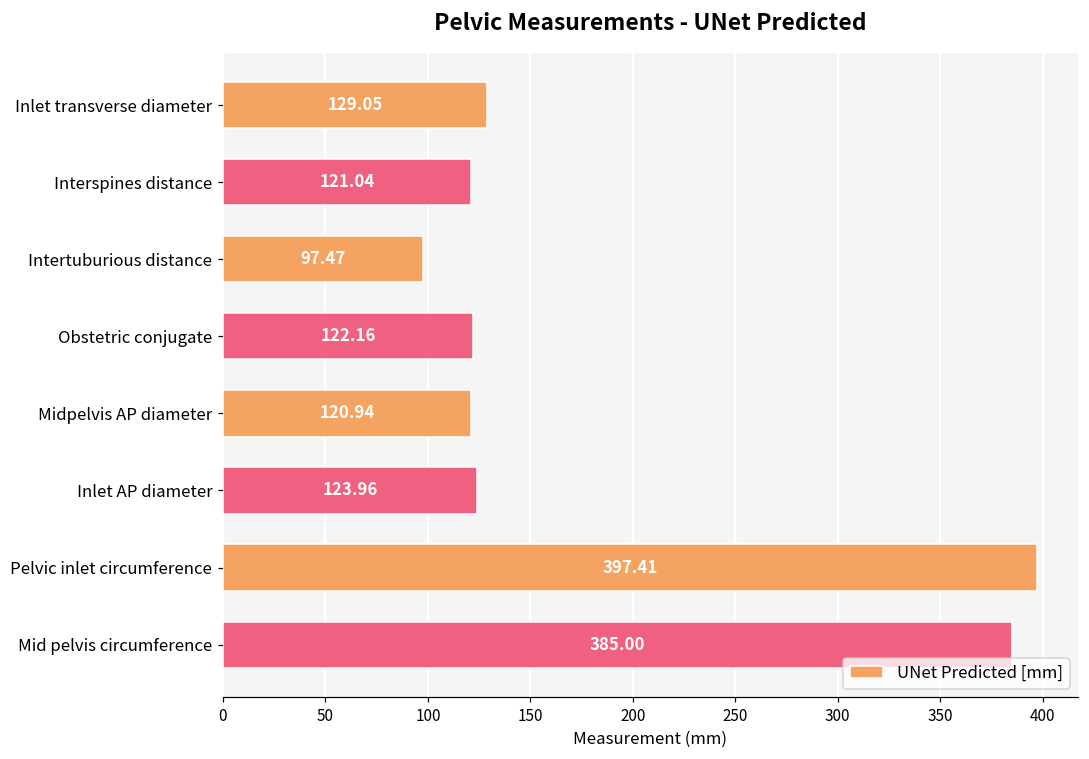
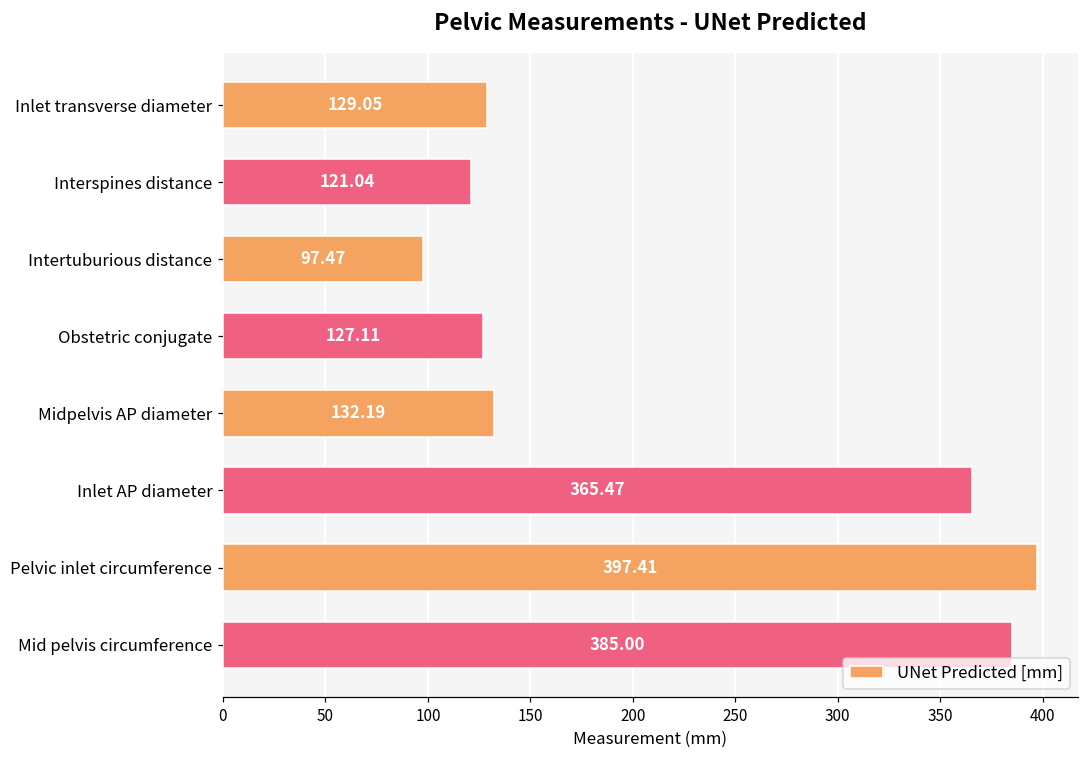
  {
    "Inlet transverse diameter": 129.05,
    "Interspines distance": 121.04,
    "Intertuburious distance": 97.47,
-   "Obstetric conjugate": 122.16,
-   "Midpelvis AP diameter": 120.94,
-   "Inlet AP diameter": 123.96,
+   "Obstetric conjugate": 127.11,
+   "Midpelvis AP diameter": 132.19,
+   "Inlet AP diameter": 365.47,
    "Pelvic inlet circumference": 397.41,
    "Mid pelvis circumference": 385.00
  }
